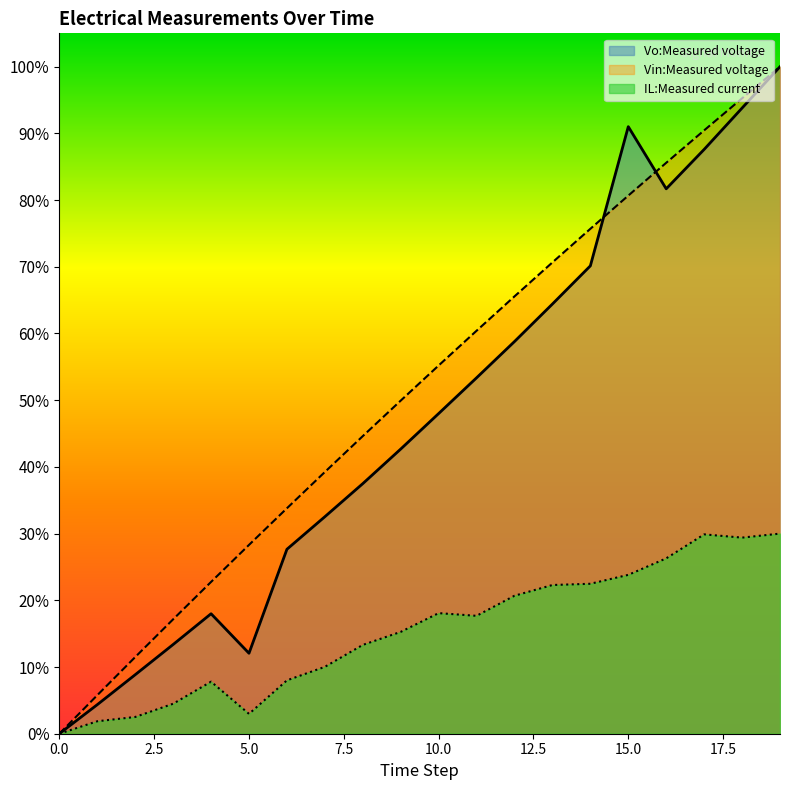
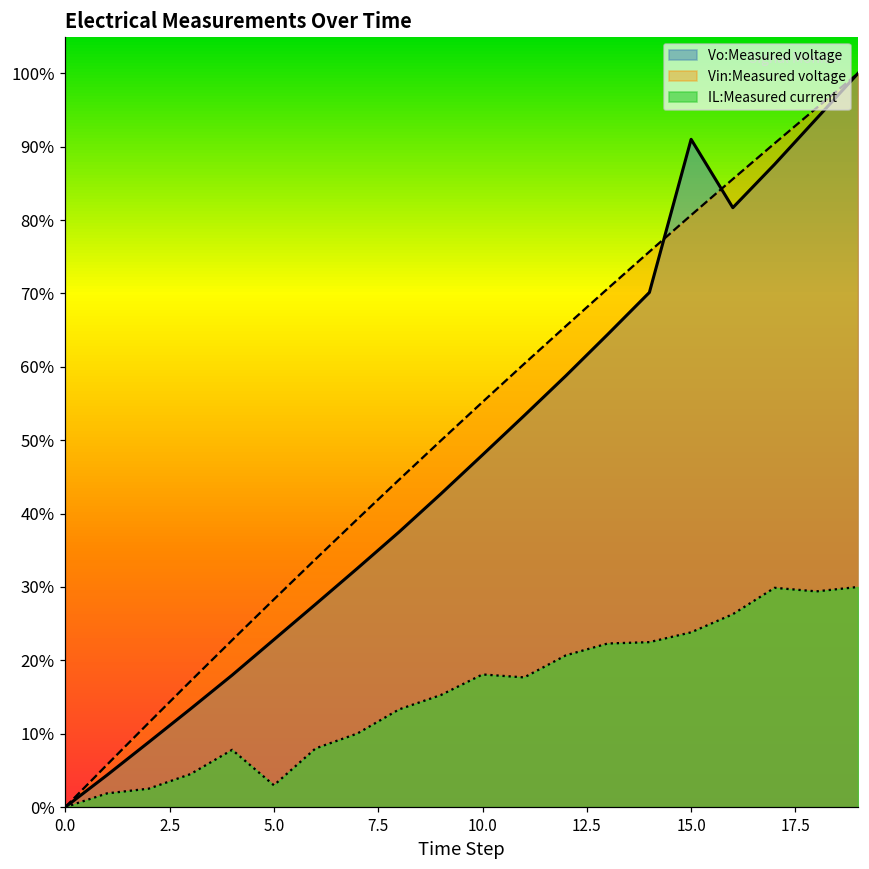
  {
    "Vo:Measured voltage": {
-     "5.0": "12%",
+     "5.0": "23%",
      "10.0": "48%",
      "15.0": "91%"
    },
    "Vin:Measured voltage": {
      "5.0": "28%",
      "10.0": "55%",
      "15.0": "81%"
    },
    "IL:Measured current": {
      "5.0": "3%",
      "10.0": "18%",
      "15.0": "24%"
    }
  }
